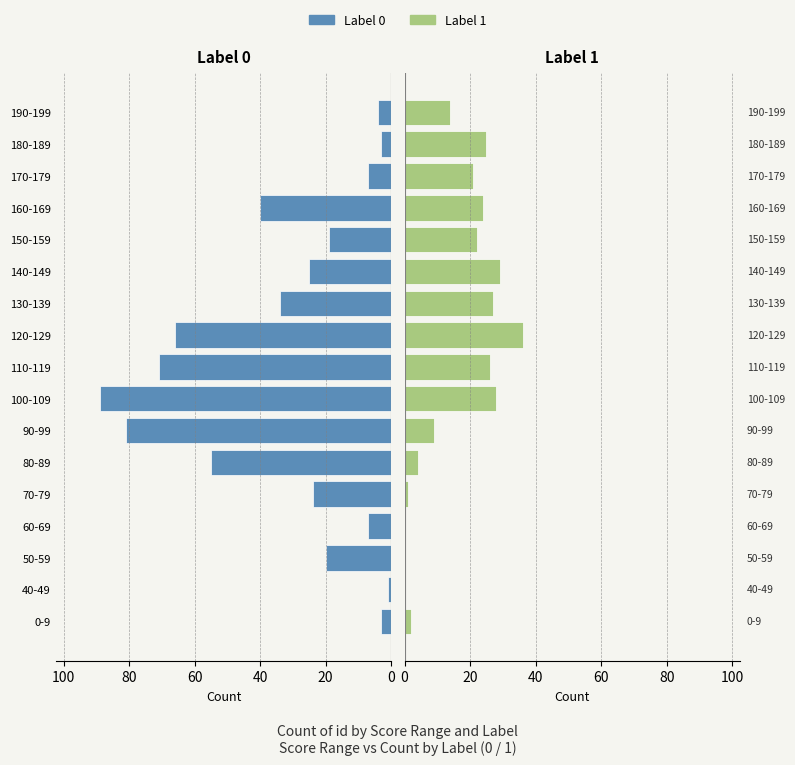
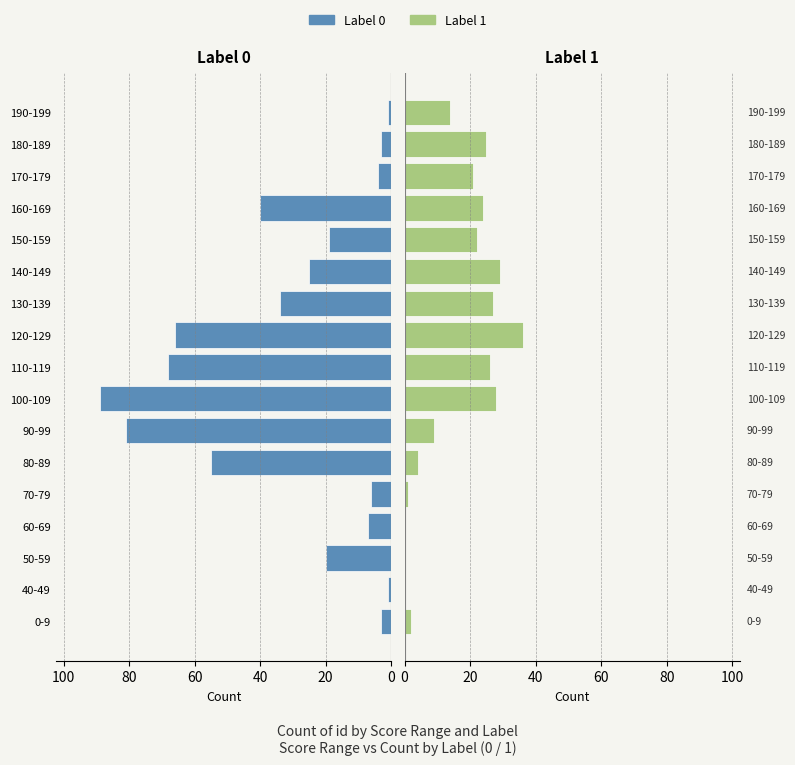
  {
    "Label 0": {
-     "190-199": 4,
+     "190-199": 1,
      "180-189": 3,
-     "170-179": 7,
+     "170-179": 4,
      "160-169": 40,
      "150-159": 19,
      "140-149": 25,
      "130-139": 34,
      "120-129": 66,
-     "110-119": 71,
+     "110-119": 68,
      "100-109": 89,
      "90-99": 81,
      "80-89": 55,
-     "70-79": 24,
+     "70-79": 6,
      "60-69": 7,
      "50-59": 20,
      "40-49": 1,
      "0-9": 3
    }
  }
